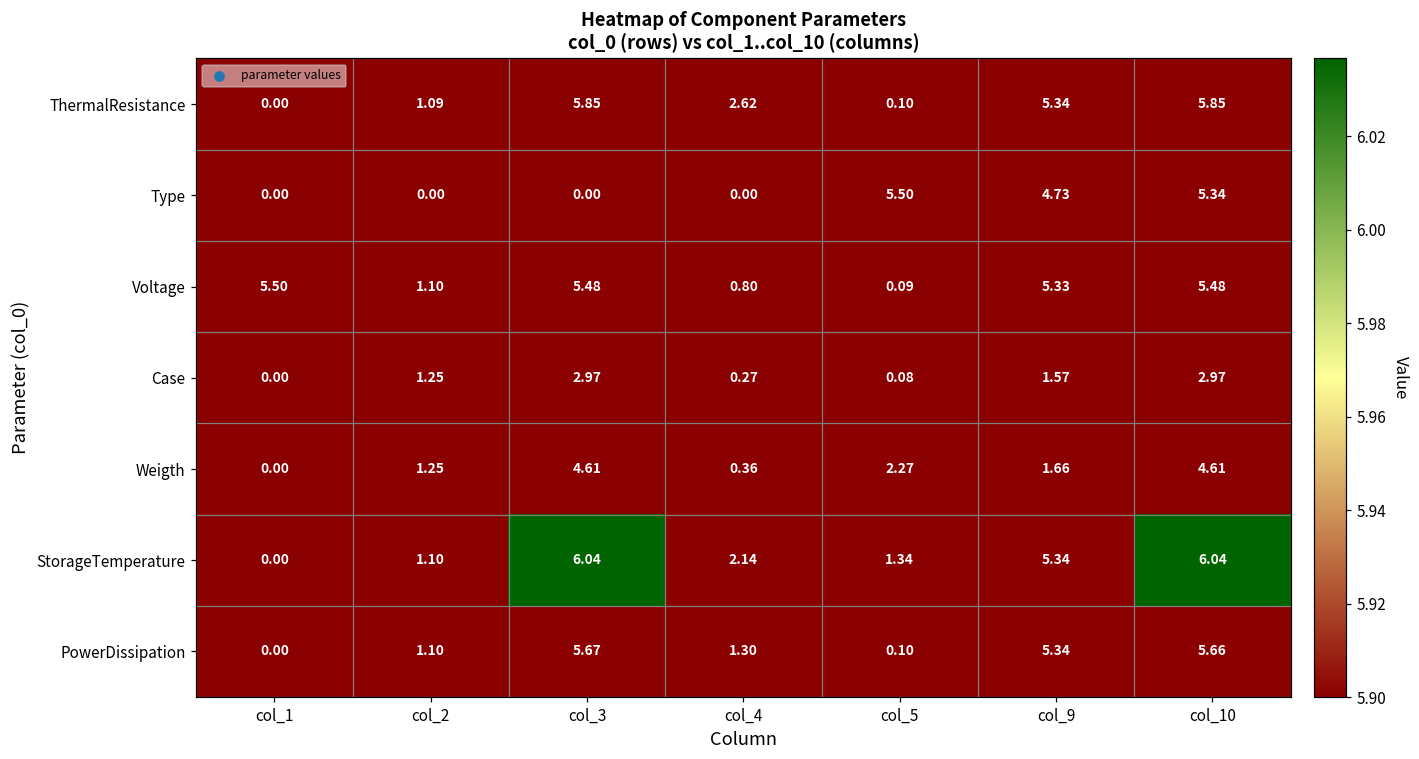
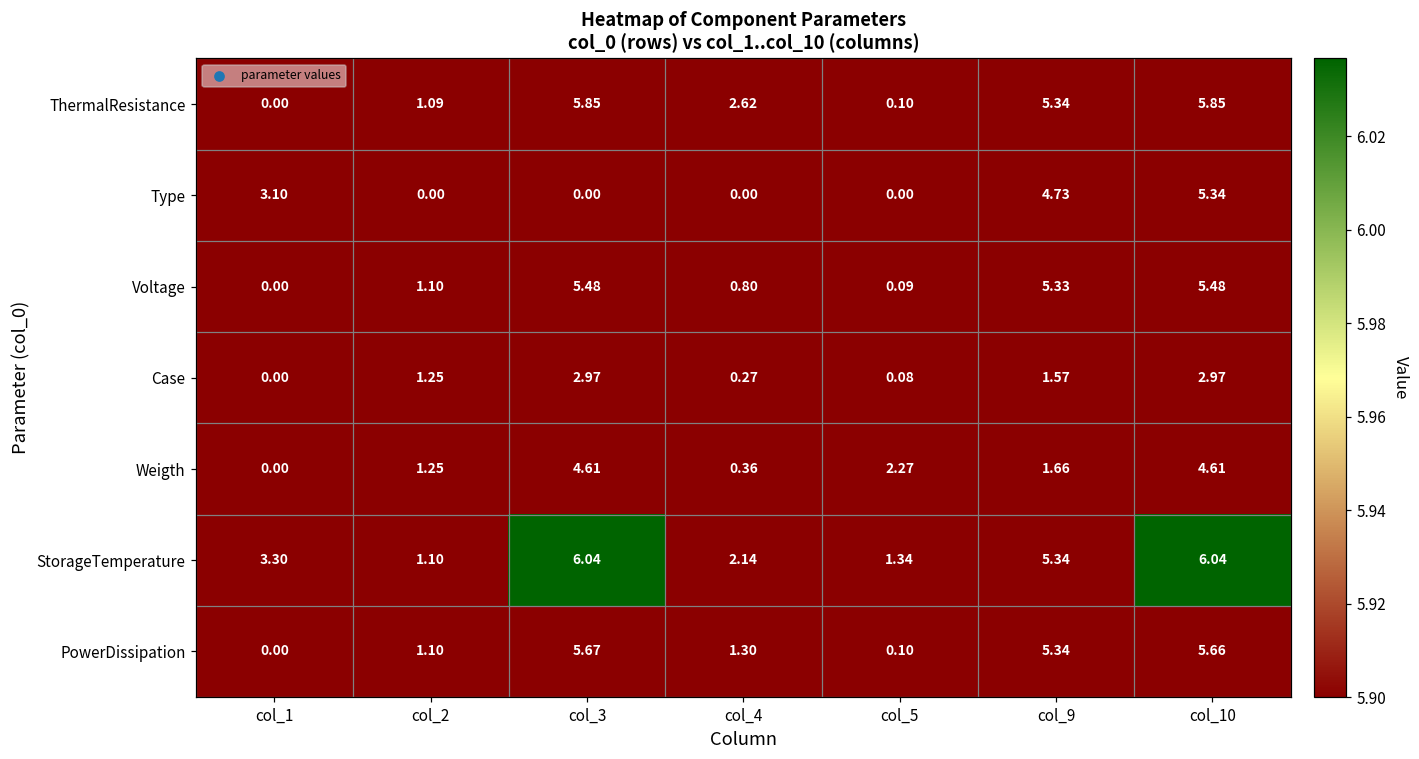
  {
    "ThermalResistance": {
      "col_1": 0.00,
      "col_2": 1.09,
      "col_3": 5.85,
      "col_4": 2.62,
      "col_5": 0.10,
      "col_9": 5.34,
      "col_10": 5.85
    },
    "Type": {
-     "col_1": 0.00,
+     "col_1": 3.10,
      "col_2": 0.00,
      "col_3": 0.00,
      "col_4": 0.00,
-     "col_5": 5.50,
+     "col_5": 0.00,
      "col_9": 4.73,
      "col_10": 5.34
    },
    "Voltage": {
-     "col_1": 5.50,
+     "col_1": 0.00,
      "col_2": 1.10,
      "col_3": 5.48,
      "col_4": 0.80,
      "col_5": 0.09,
      "col_9": 5.33,
      "col_10": 5.48
    },
    "Case": {
      "col_1": 0.00,
      "col_2": 1.25,
      "col_3": 2.97,
      "col_4": 0.27,
      "col_5": 0.08,
      "col_9": 1.57,
      "col_10": 2.97
    },
    "Weigth": {
      "col_1": 0.00,
      "col_2": 1.25,
      "col_3": 4.61,
      "col_4": 0.36,
      "col_5": 2.27,
      "col_9": 1.66,
      "col_10": 4.61
    },
    "StorageTemperature": {
-     "col_1": 0.00,
+     "col_1": 3.30,
      "col_2": 1.10,
      "col_3": 6.04,
      "col_4": 2.14,
      "col_5": 1.34,
      "col_9": 5.34,
      "col_10": 6.04
    },
    "PowerDissipation": {
      "col_1": 0.00,
      "col_2": 1.10,
      "col_3": 5.67,
      "col_4": 1.30,
      "col_5": 0.10,
      "col_9": 5.34,
      "col_10": 5.66
    }
  }
